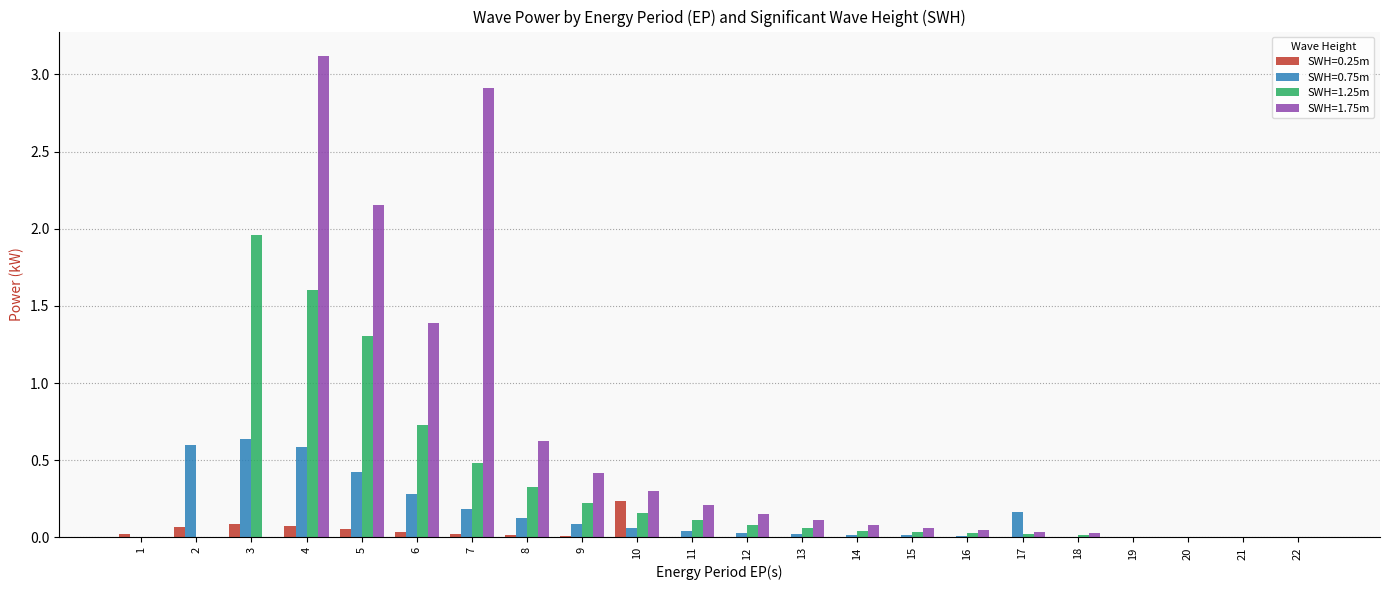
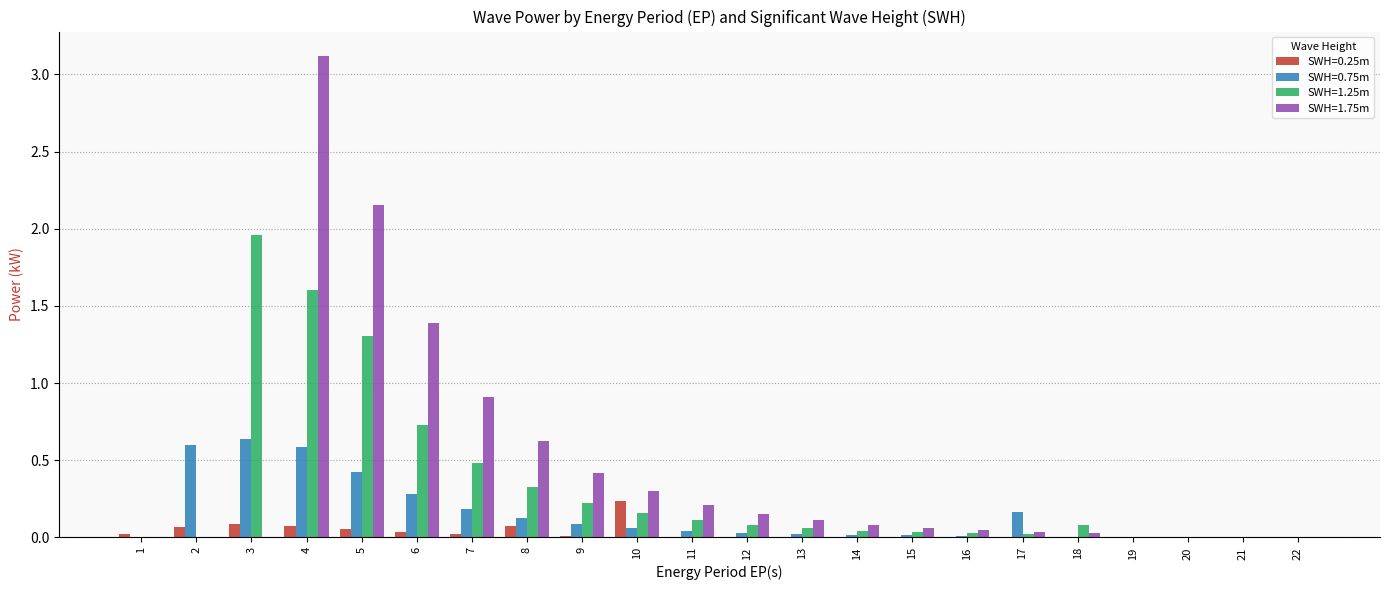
  {
    "SWH=0.25m": {
      "1": 0.02,
      "2": 0.07,
      "3": 0.08,
      "4": 0.07,
      "5": 0.05,
      "6": 0.04,
      "7": 0.02,
-     "8": 0.02,
+     "8": 0.08,
      "10": 0.24
    },
    "SWH=0.75m": {
      "1": 0.00,
      "2": 0.60,
      "3": 0.64,
      "4": 0.59,
      "5": 0.42,
      "6": 0.28,
      "7": 0.19,
      "8": 0.13,
      "9": 0.09,
      "10": 0.06,
      "11": 0.04,
      "12": 0.03,
      "13": 0.02,
      "14": 0.02,
      "17": 0.16,
      "19": 0.00,
      "20": 0.00,
      "21": 0.00,
      "22": 0.00
    },
    "SWH=1.25m": {
      "1": 0.00,
      "2": 0.00,
      "3": 1.96,
      "4": 1.60,
      "5": 1.30,
      "6": 0.73,
      "7": 0.48,
      "8": 0.33,
      "9": 0.22,
      "10": 0.16,
      "11": 0.11,
      "12": 0.08,
      "13": 0.06,
      "14": 0.04,
      "15": 0.03,
      "16": 0.03,
      "17": 0.02,
-     "18": 0.02,
+     "18": 0.08,
      "19": 0.00,
      "20": 0.00,
      "21": 0.00,
      "22": 0.00
    },
    "SWH=1.75m": {
      "1": 0.00,
      "2": 0.00,
      "3": 0.00,
      "4": 3.12,
      "5": 2.15,
      "6": 1.39,
-     "7": 2.91,
+     "7": 0.91,
      "8": 0.62,
      "9": 0.42,
      "10": 0.30,
      "11": 0.21,
      "12": 0.15,
      "13": 0.11,
      "14": 0.08,
      "15": 0.06,
      "16": 0.05,
      "17": 0.04,
      "18": 0.03,
      "19": 0.00,
      "20": 0.00,
      "21": 0.00,
      "22": 0.00
    }
  }
